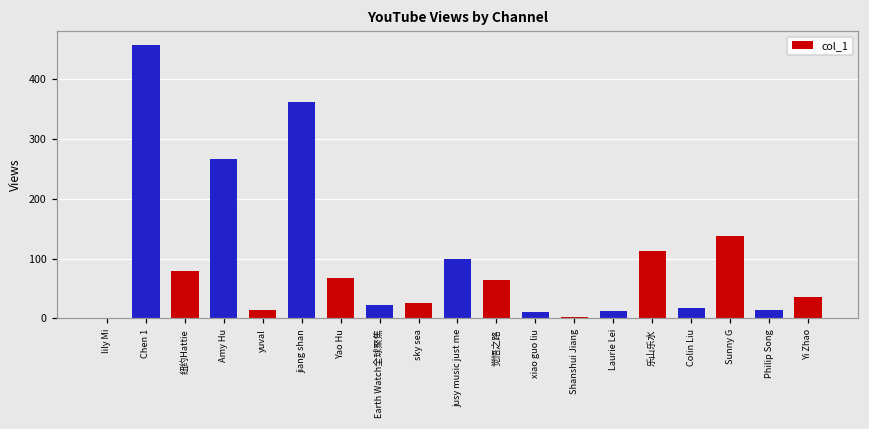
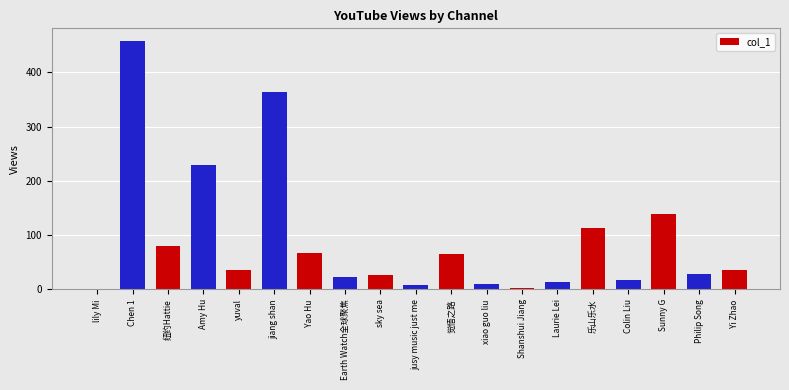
  {
    "Chen 1": 460,
    "纽约Hattie": 80,
-   "Amy Hu": 270,
-   "yuval": 10,
+   "Amy Hu": 230,
+   "yuval": 40,
    "jiang shan": 360,
    "Yao Hu": 70,
    "Earth Watch全球聚焦": 20,
    "sky sea": 30,
-   "jusy music just me": 100,
+   "jusy music just me": 10,
    "觉悟之路": 70,
    "xiao guo liu": 10,
    "Laurie Lei": 10,
    "乐山乐水": 110,
    "Colin Liu": 20,
    "Sunny G": 140,
-   "Philip Song": 10,
+   "Philip Song": 30,
    "Yi Zhao": 40
  }
